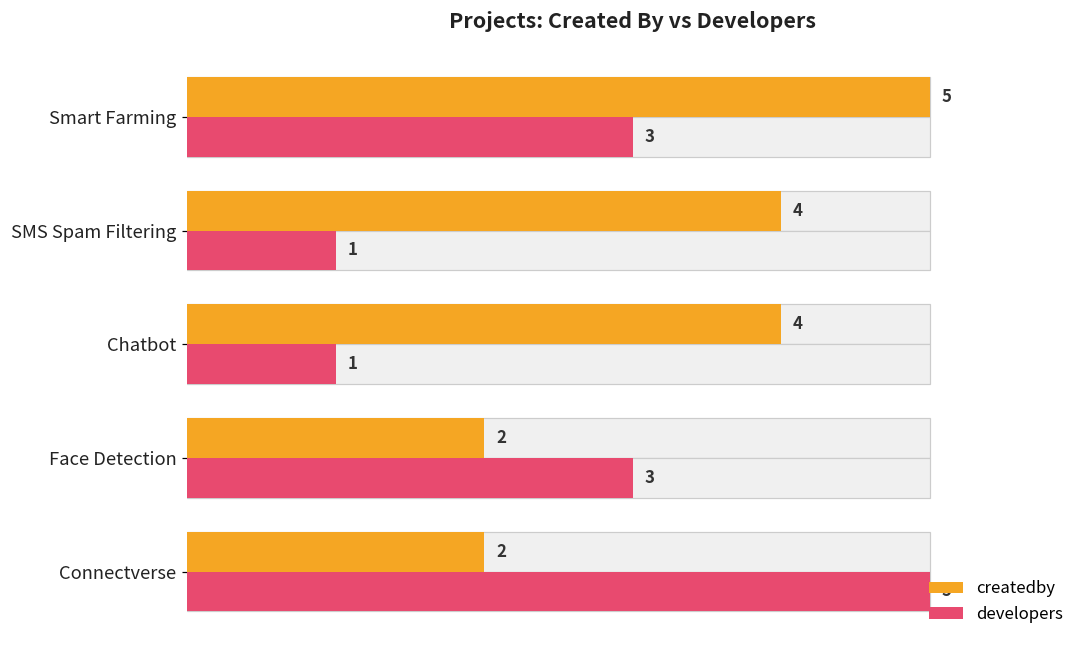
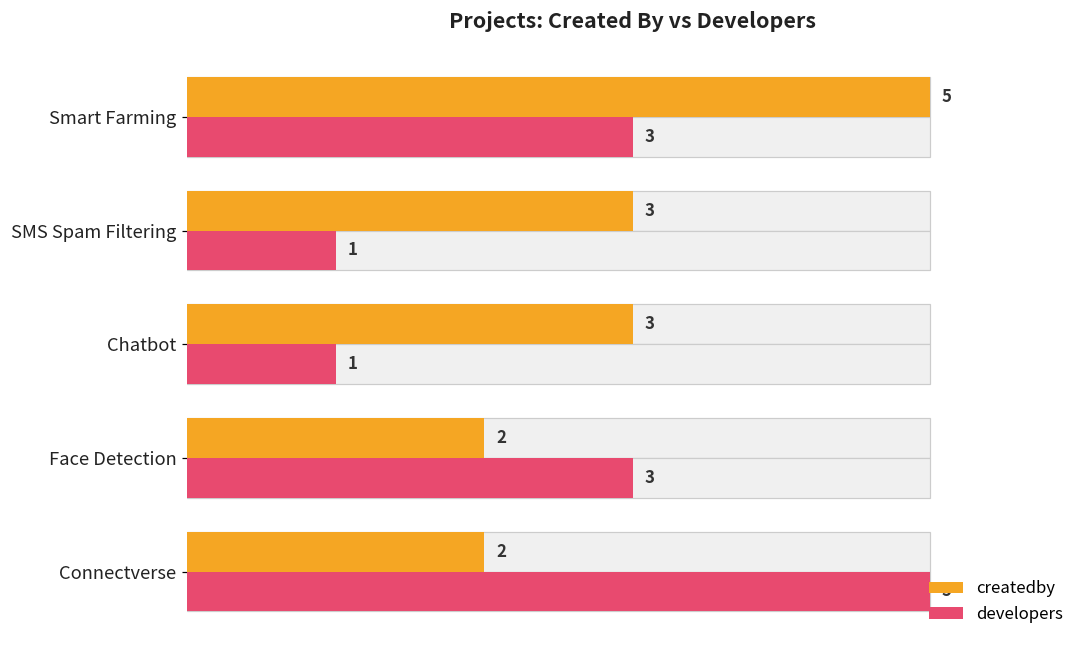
  {
    "createdby": {
      "Smart Farming": 5,
-     "SMS Spam Filtering": 4,
-     "Chatbot": 4
+     "SMS Spam Filtering": 3,
+     "Chatbot": 3
    },
    "developers": {
      "Connectverse": 5
    }
  }
